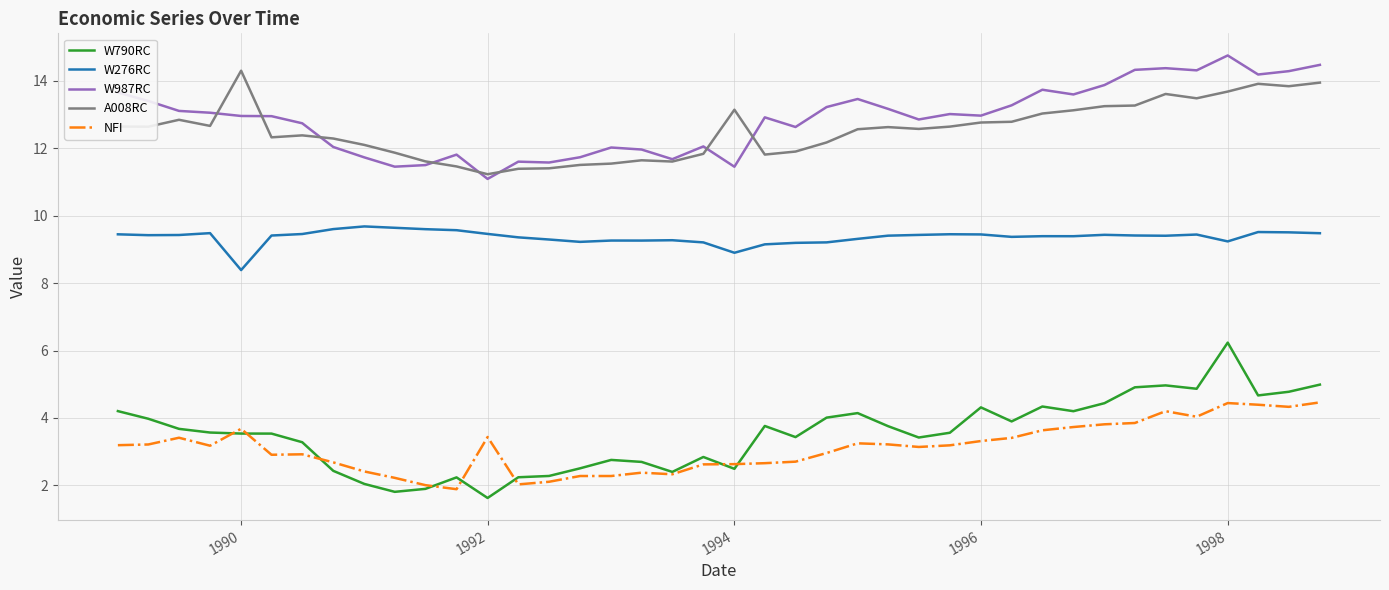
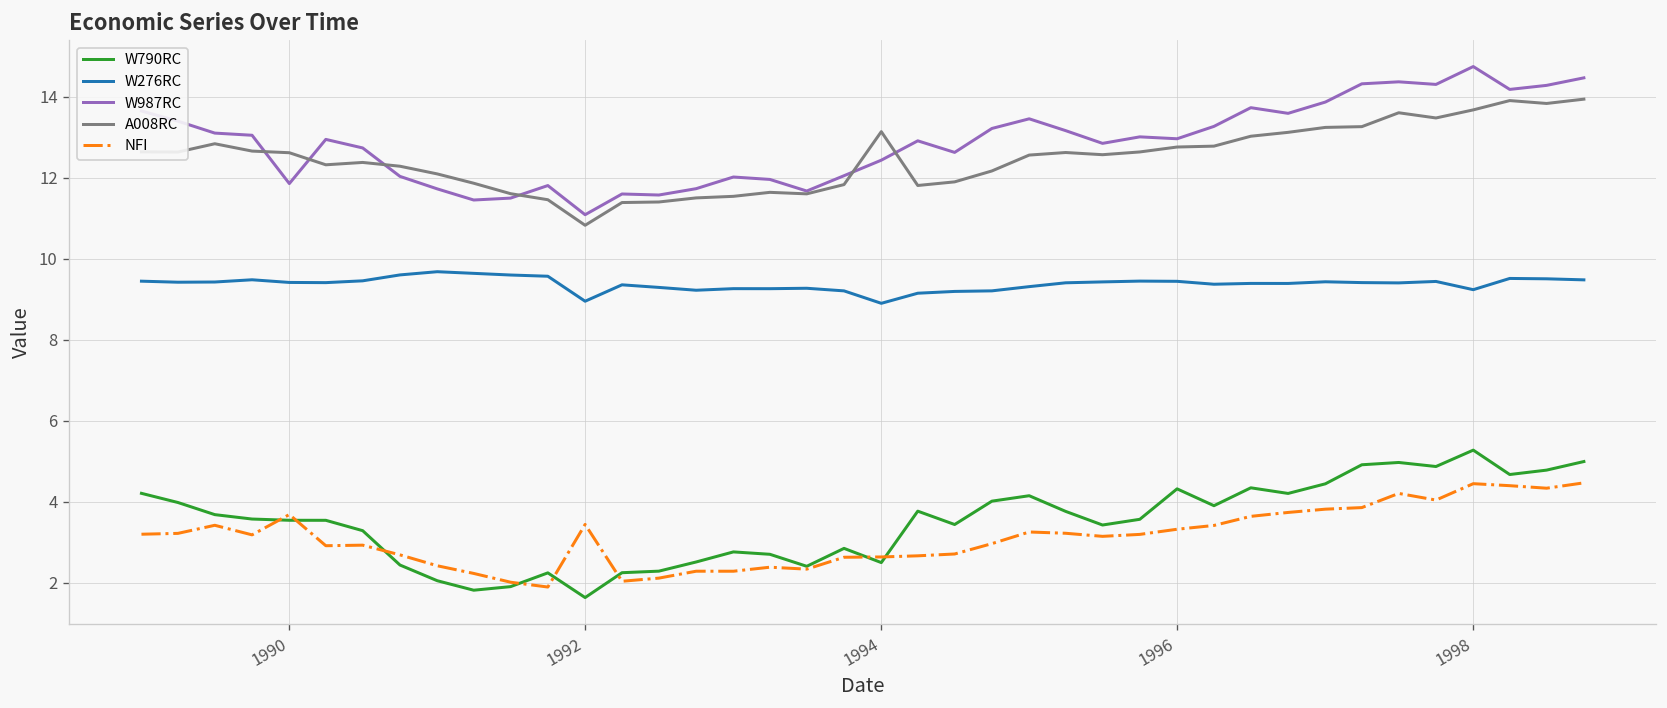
  {
    "W790RC": {
      "1990": 3.5,
      "1992": 1.6,
      "1994": 2.5,
      "1996": 4.3,
-     "1998": 6.2
+     "1998": 5.3
    },
    "W276RC": {
-     "1990": 8.4,
-     "1992": 9.5,
+     "1990": 9.4,
+     "1992": 8.9,
      "1994": 8.9,
      "1996": 9.4,
      "1998": 9.2
    },
    "W987RC": {
-     "1990": 13.0,
+     "1990": 11.9,
      "1992": 11.1,
-     "1994": 11.4,
+     "1994": 12.4,
      "1996": 13.0,
      "1998": 14.7
    },
    "A008RC": {
-     "1990": 14.3,
-     "1992": 11.2,
+     "1990": 12.6,
+     "1992": 10.8,
      "1994": 13.1,
      "1996": 12.8,
      "1998": 13.7
    },
    "NFI": {
      "1990": 3.7,
      "1992": 3.4,
      "1994": 2.6,
      "1996": 3.3,
      "1998": 4.4
    }
  }
